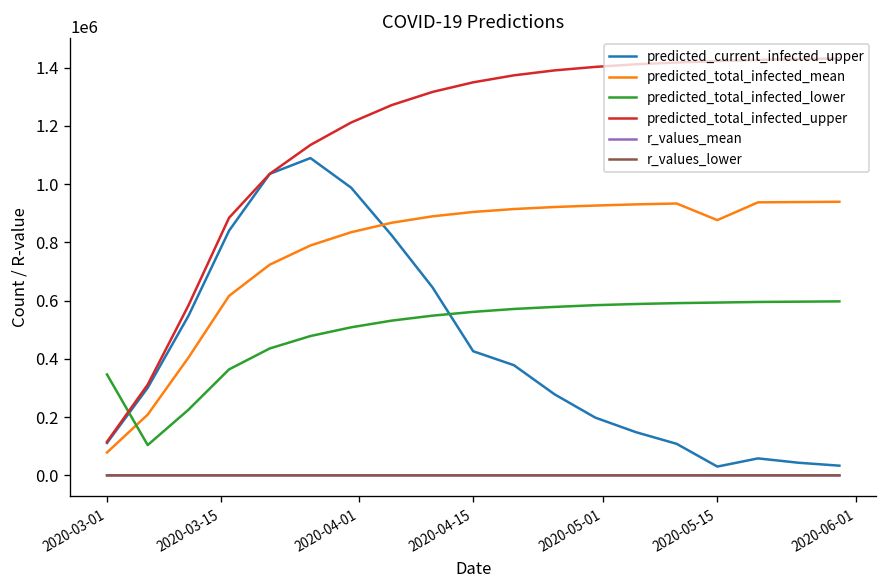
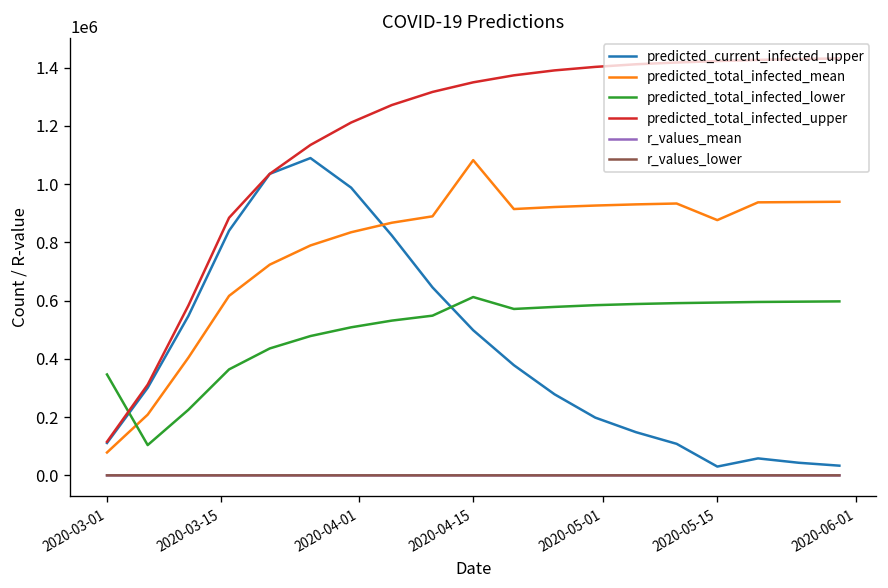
  {
    "predicted_current_infected_upper": {
-     "2020-04-15": 430000,
+     "2020-04-15": 500000,
      "2020-05-15": 30000
    },
    "predicted_total_infected_mean": {
      "2020-03-01": 80000,
-     "2020-04-15": 900000,
+     "2020-04-15": 1080000,
      "2020-05-15": 880000
    },
    "predicted_total_infected_lower": {
      "2020-03-01": 350000,
-     "2020-04-15": 560000,
+     "2020-04-15": 610000,
      "2020-05-15": 590000
    },
    "predicted_total_infected_upper": {
      "2020-04-15": 1350000
    },
    "r_values_lower": {
      "2020-03-01": 0,
      "2020-04-15": 0,
      "2020-05-15": 0
    }
  }
